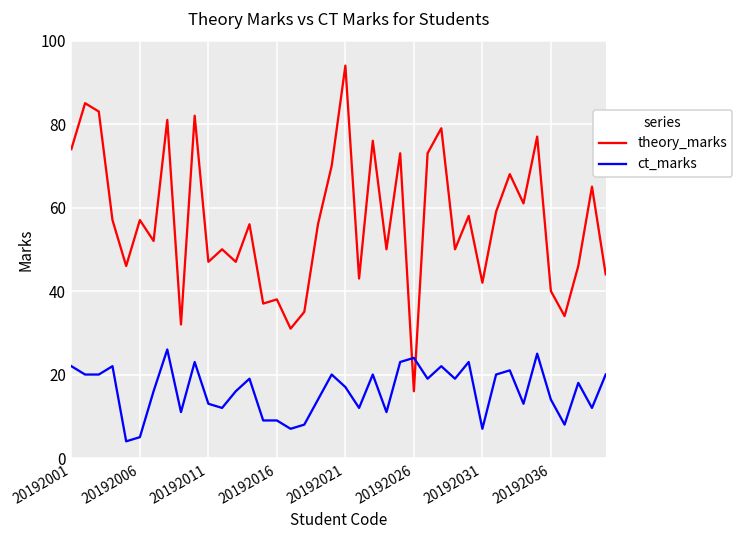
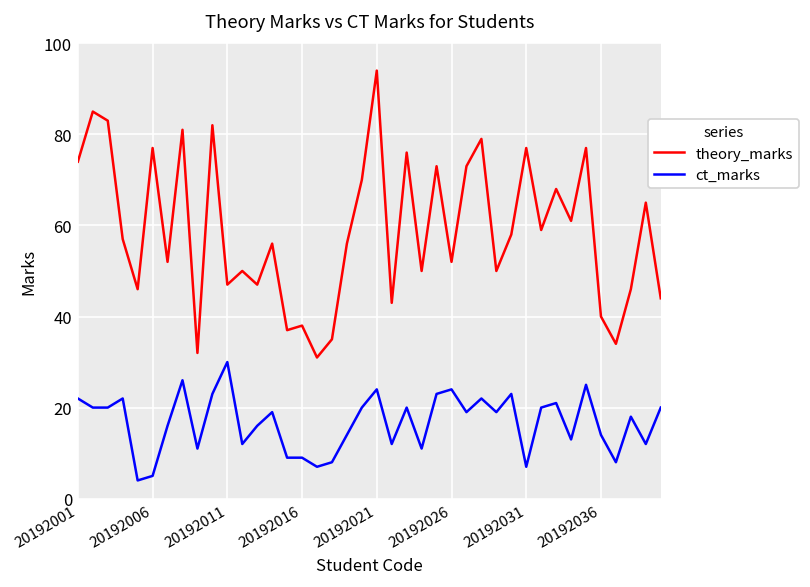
  {
    "theory_marks": {
      "20192001": 74,
-     "20192006": 57,
+     "20192006": 77,
      "20192011": 47,
      "20192016": 38,
      "20192021": 94,
-     "20192026": 16,
-     "20192031": 42,
+     "20192026": 52,
+     "20192031": 77,
      "20192036": 40
    },
    "ct_marks": {
      "20192001": 22,
      "20192006": 5,
-     "20192011": 13,
+     "20192011": 30,
      "20192016": 9,
-     "20192021": 17,
+     "20192021": 24,
      "20192026": 24,
      "20192031": 7,
      "20192036": 14
    }
  }
